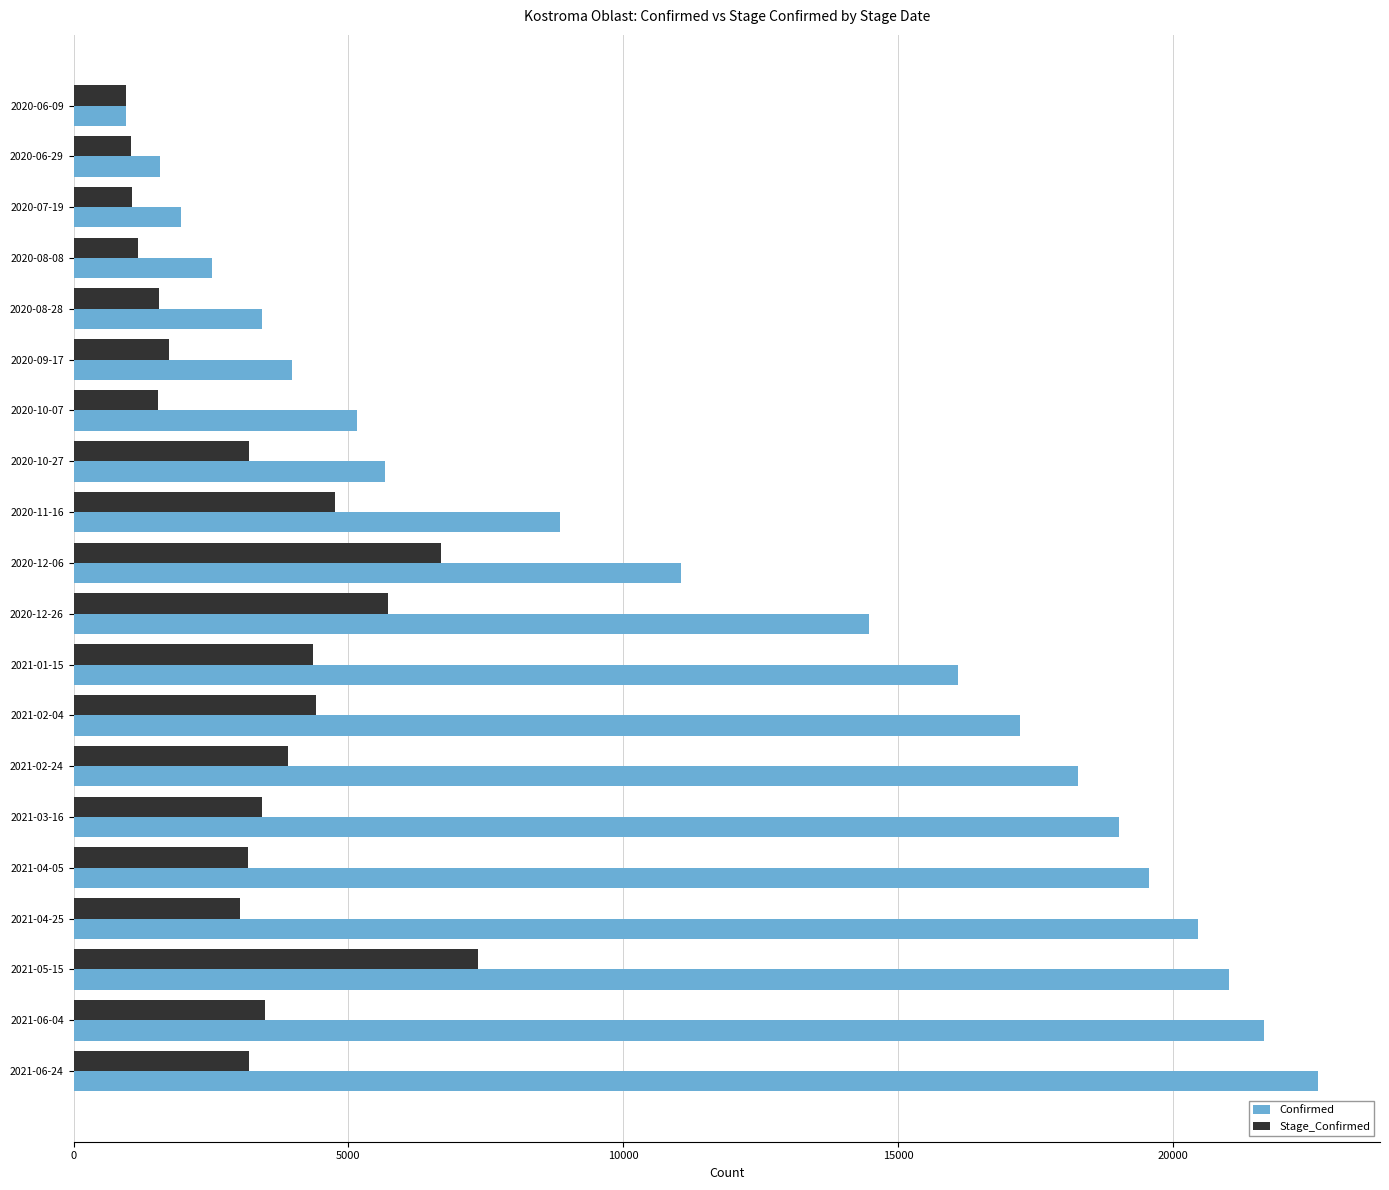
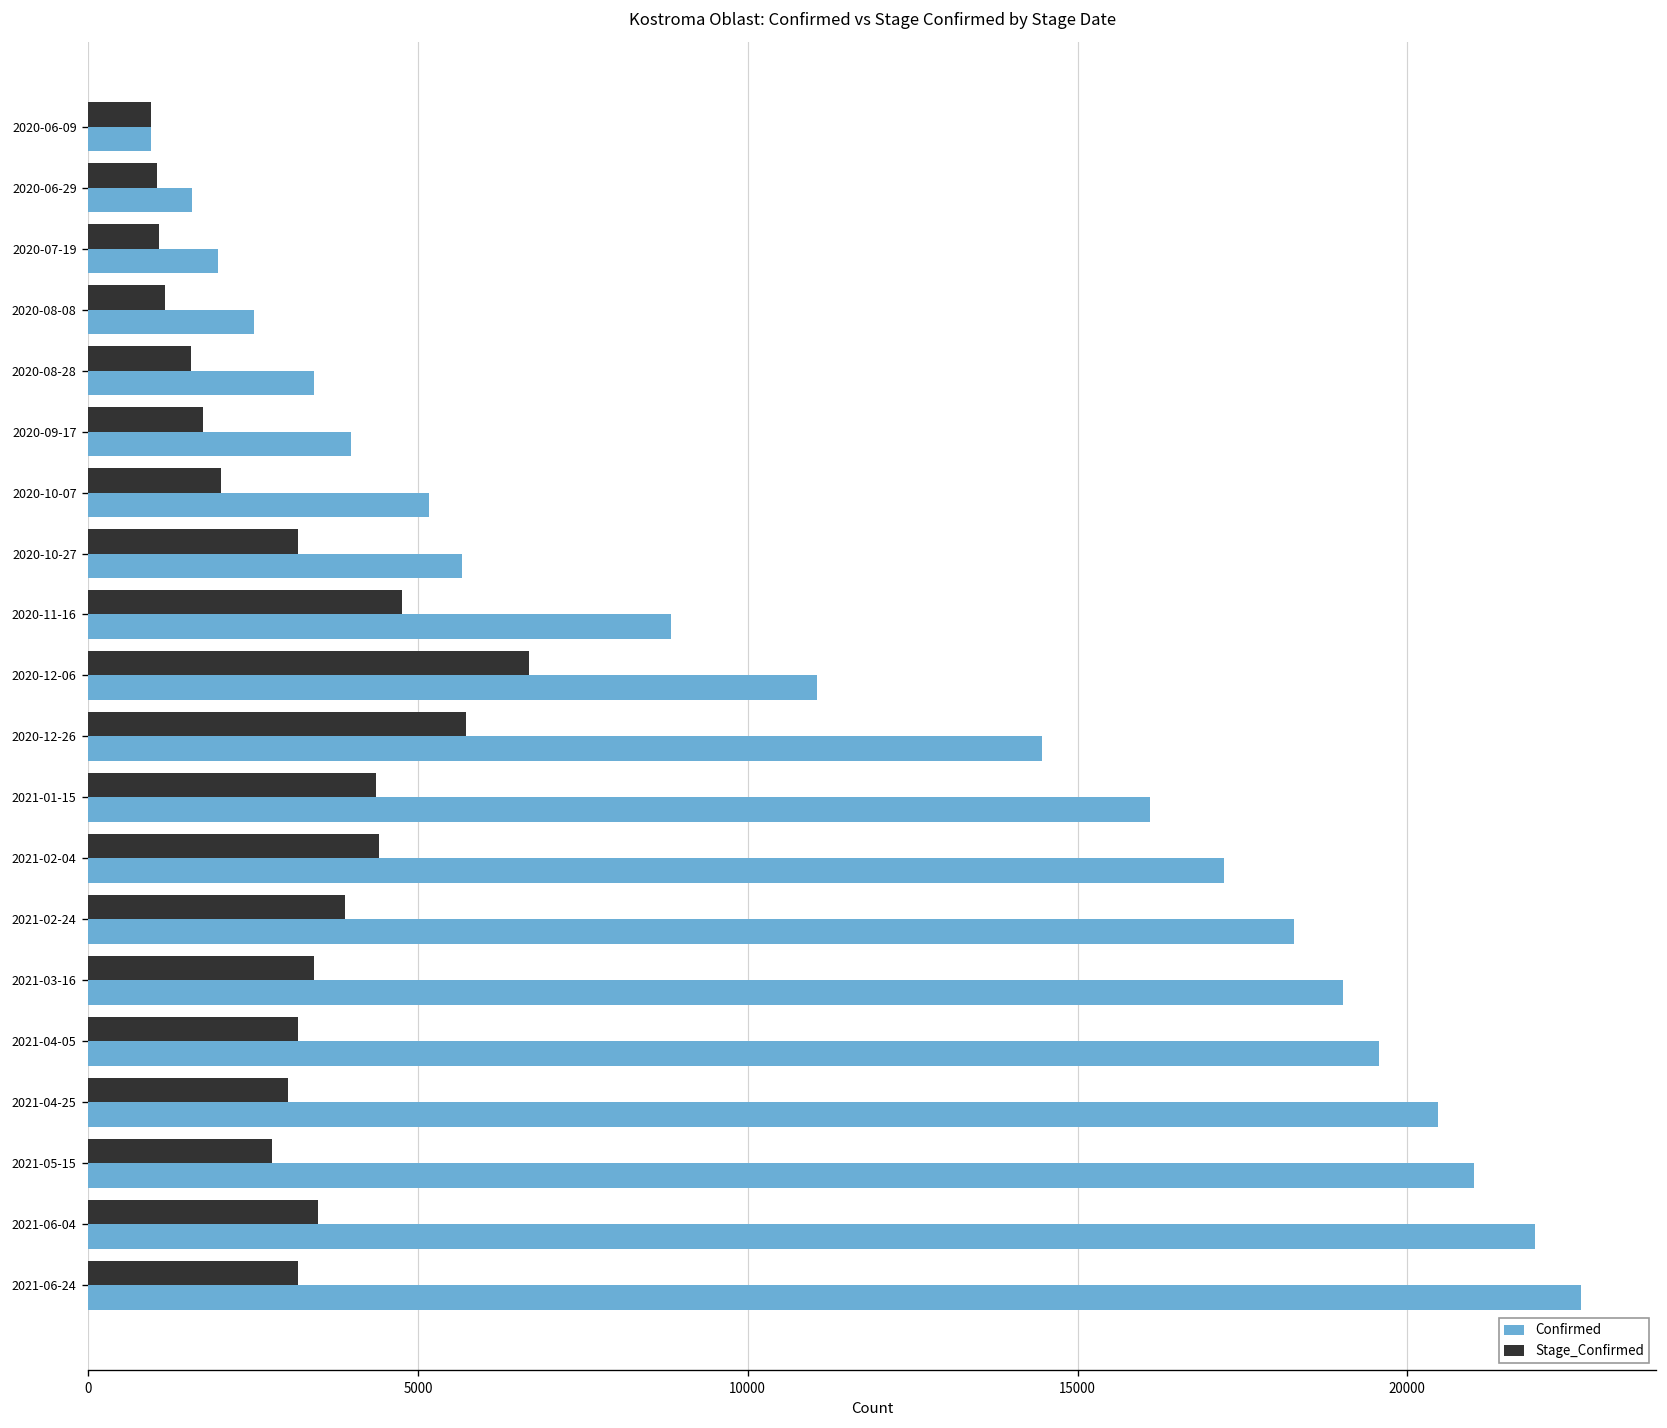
  {
    "Confirmed": {
      "2020-06-09": 1000,
      "2020-06-29": 1600,
      "2020-07-19": 2000,
      "2020-08-08": 2500,
      "2020-08-28": 3400,
      "2020-09-17": 4000,
      "2020-10-07": 5200,
      "2020-10-27": 5700,
      "2020-11-16": 8800,
      "2020-12-06": 11100,
      "2020-12-26": 14500,
      "2021-01-15": 16100,
      "2021-02-04": 17200,
      "2021-02-24": 18300,
      "2021-03-16": 19000,
      "2021-04-05": 19600,
      "2021-04-25": 20500,
      "2021-05-15": 21000,
-     "2021-06-04": 21700,
+     "2021-06-04": 21900,
      "2021-06-24": 22600
    },
    "Stage_Confirmed": {
      "2020-06-09": 1000,
      "2020-06-29": 1000,
      "2020-07-19": 1100,
      "2020-08-08": 1200,
      "2020-08-28": 1600,
      "2020-09-17": 1700,
-     "2020-10-07": 1500,
+     "2020-10-07": 2000,
      "2020-10-27": 3200,
      "2020-11-16": 4800,
      "2020-12-06": 6700,
      "2020-12-26": 5700,
      "2021-01-15": 4400,
      "2021-02-04": 4400,
      "2021-02-24": 3900,
      "2021-03-16": 3400,
      "2021-04-05": 3200,
      "2021-04-25": 3000,
-     "2021-05-15": 7400,
+     "2021-05-15": 2800,
      "2021-06-04": 3500,
      "2021-06-24": 3200
    }
  }
